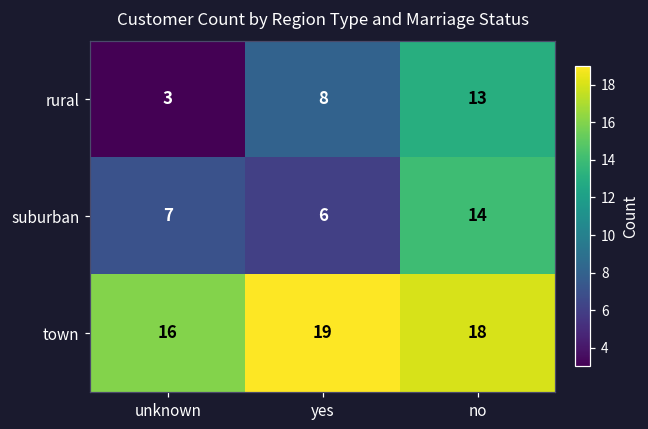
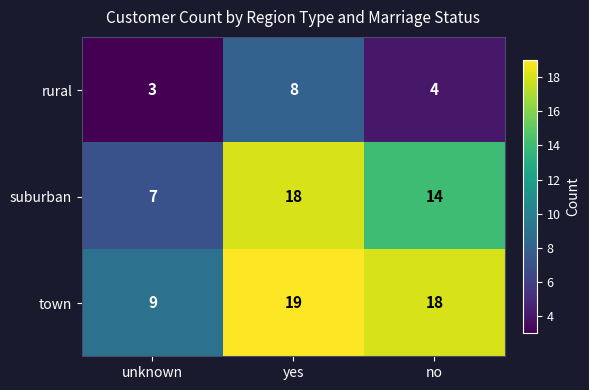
  {
    "rural": {
      "unknown": 3,
      "yes": 8,
-     "no": 13
+     "no": 4
    },
    "suburban": {
      "unknown": 7,
-     "yes": 6,
+     "yes": 18,
      "no": 14
    },
    "town": {
-     "unknown": 16,
+     "unknown": 9,
      "yes": 19,
      "no": 18
    }
  }
